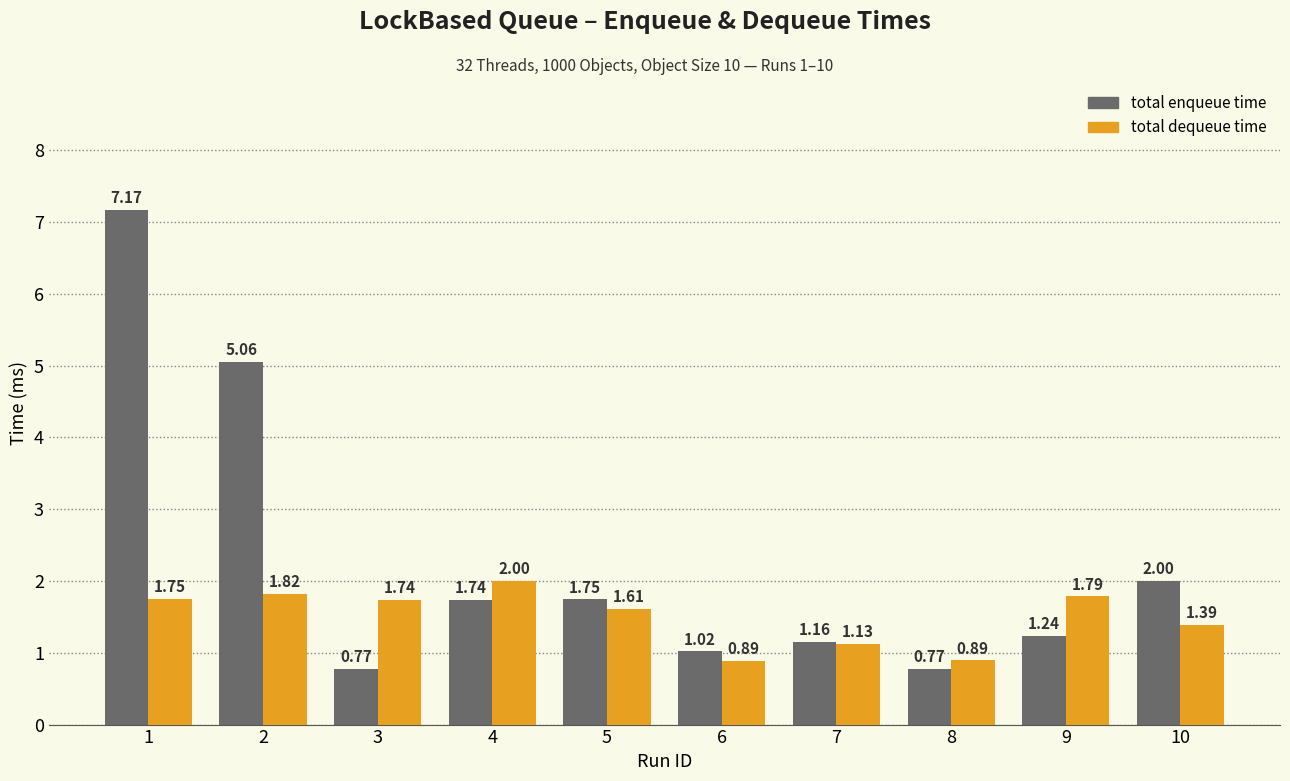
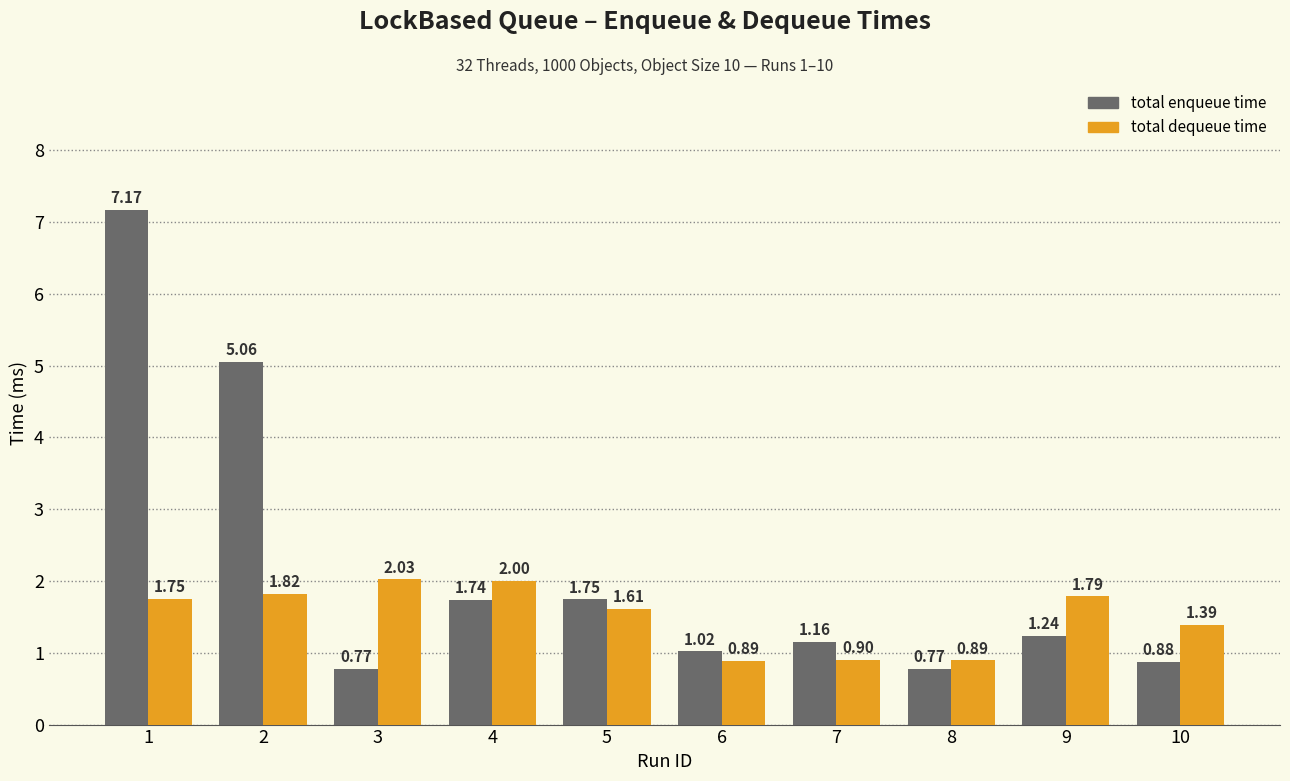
  {
    "total enqueue time": {
      "1": 7.17,
      "2": 5.06,
      "3": 0.77,
      "4": 1.74,
      "5": 1.75,
      "6": 1.02,
      "7": 1.16,
      "8": 0.77,
      "9": 1.24,
-     "10": 2.00
+     "10": 0.88
    },
    "total dequeue time": {
      "1": 1.75,
      "2": 1.82,
-     "3": 1.74,
+     "3": 2.03,
      "4": 2.00,
      "5": 1.61,
      "6": 0.89,
-     "7": 1.13,
+     "7": 0.90,
      "8": 0.89,
      "9": 1.79,
      "10": 1.39
    }
  }
